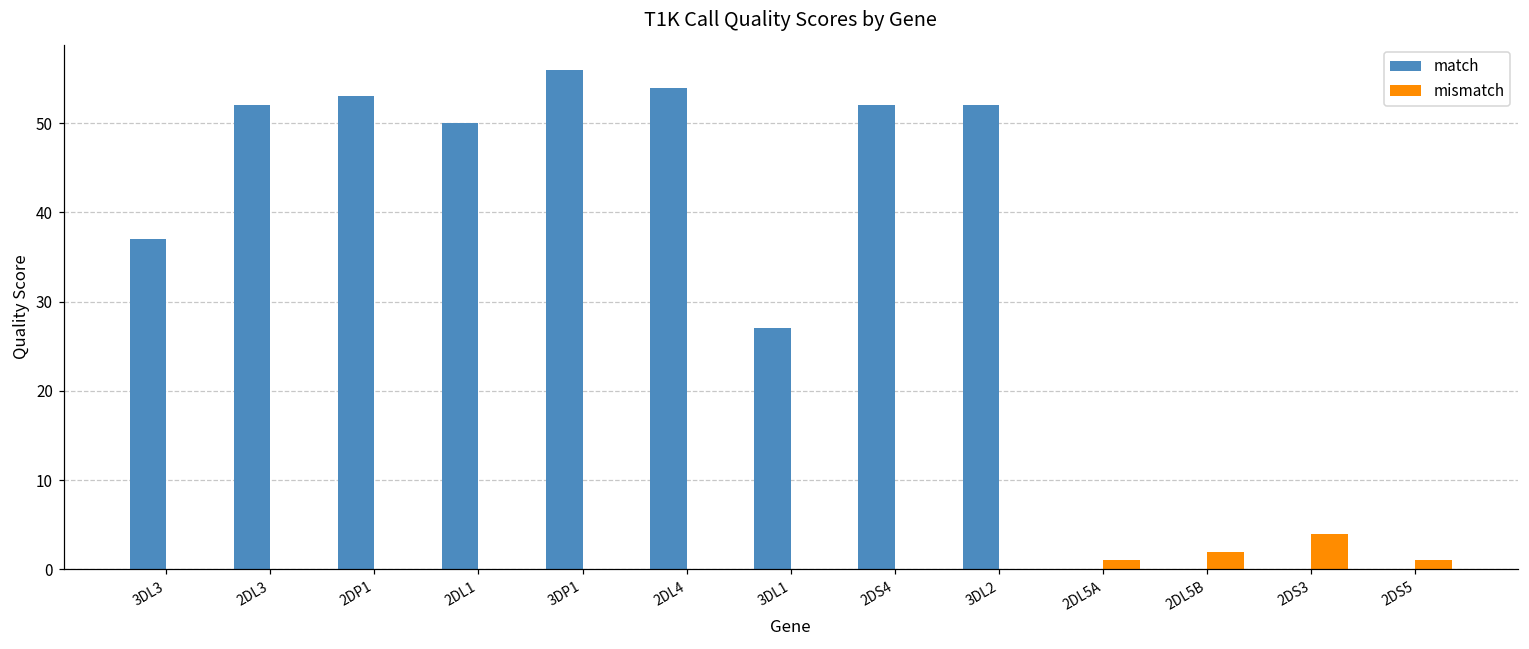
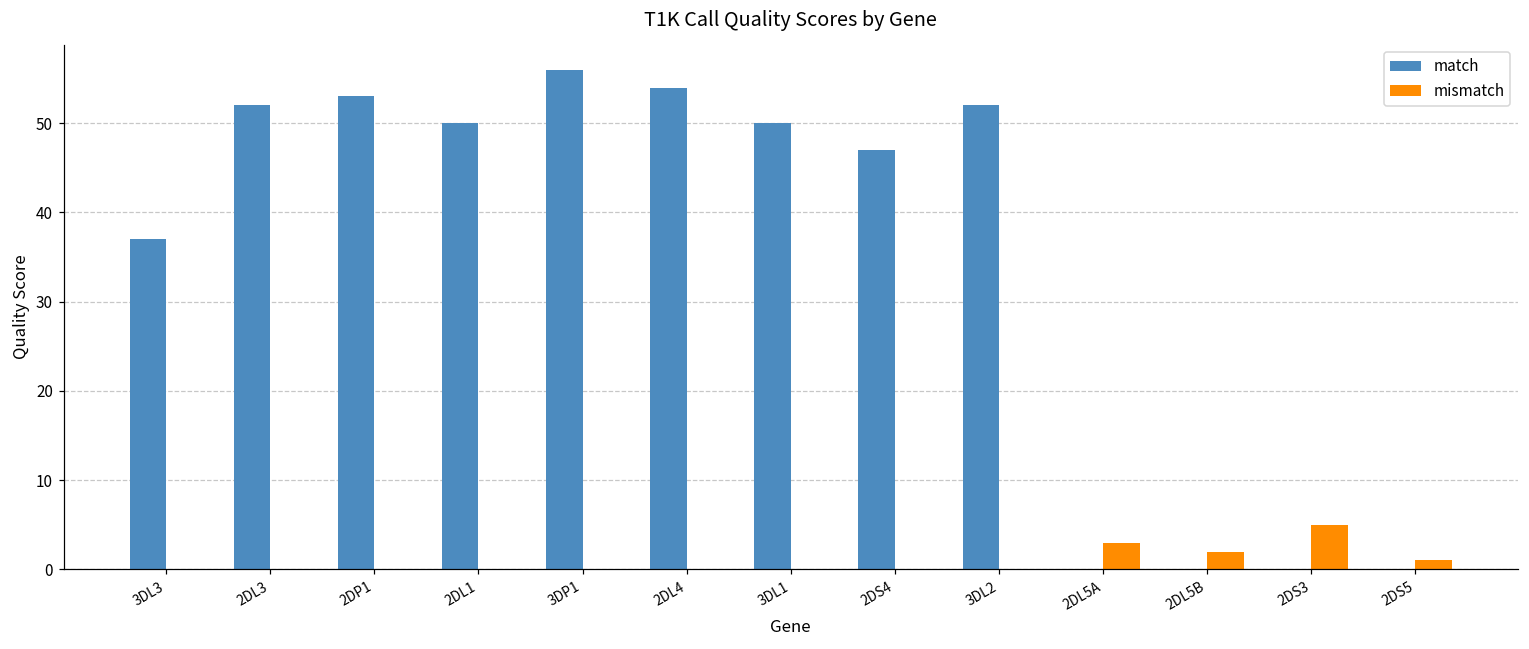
  {
    "match": {
      "3DL3": 37,
      "2DL3": 52,
      "2DP1": 53,
      "2DL1": 50,
      "3DP1": 56,
      "2DL4": 54,
-     "3DL1": 27,
-     "2DS4": 52,
+     "3DL1": 50,
+     "2DS4": 47,
      "3DL2": 52,
      "2DL5A": 0,
      "2DL5B": 0,
      "2DS3": 0,
      "2DS5": 0
    },
    "mismatch": {
      "3DL3": 0,
      "2DL3": 0,
      "2DP1": 0,
      "2DL1": 0,
      "3DP1": 0,
      "2DL4": 0,
      "3DL1": 0,
      "2DS4": 0,
      "3DL2": 0,
-     "2DL5A": 1,
+     "2DL5A": 3,
      "2DL5B": 2,
-     "2DS3": 4,
+     "2DS3": 5,
      "2DS5": 1
    }
  }
